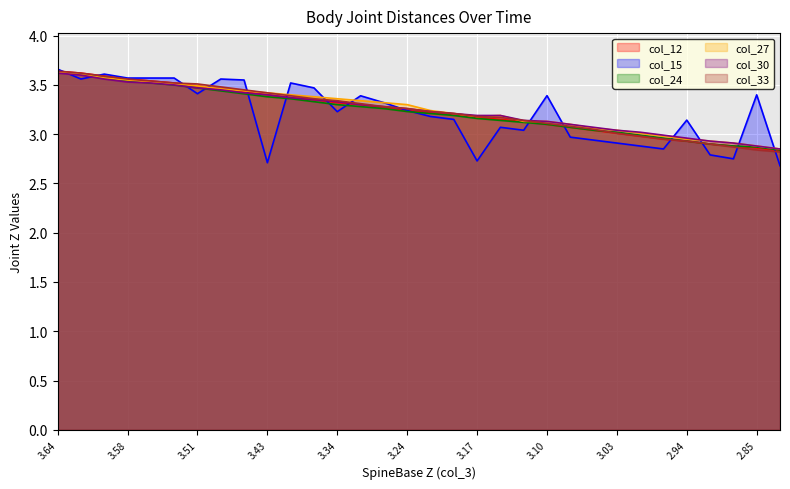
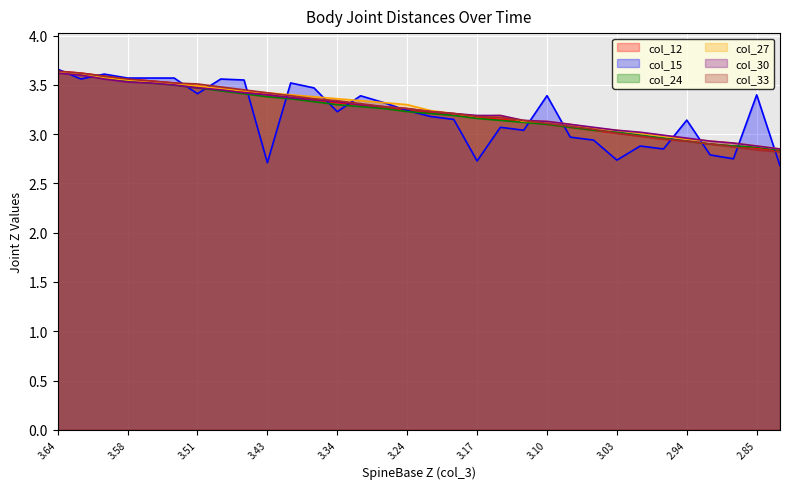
  {
    "col_15": {
      "3.51": 3.4,
      "3.43": 2.7,
      "3.34": 3.2,
      "3.17": 2.7,
      "3.10": 3.4,
-     "3.03": 2.9,
+     "3.03": 2.7,
      "2.94": 3.1,
      "2.85": 3.4
    },
    "col_27": {
      "3.24": 3.3
    }
  }
